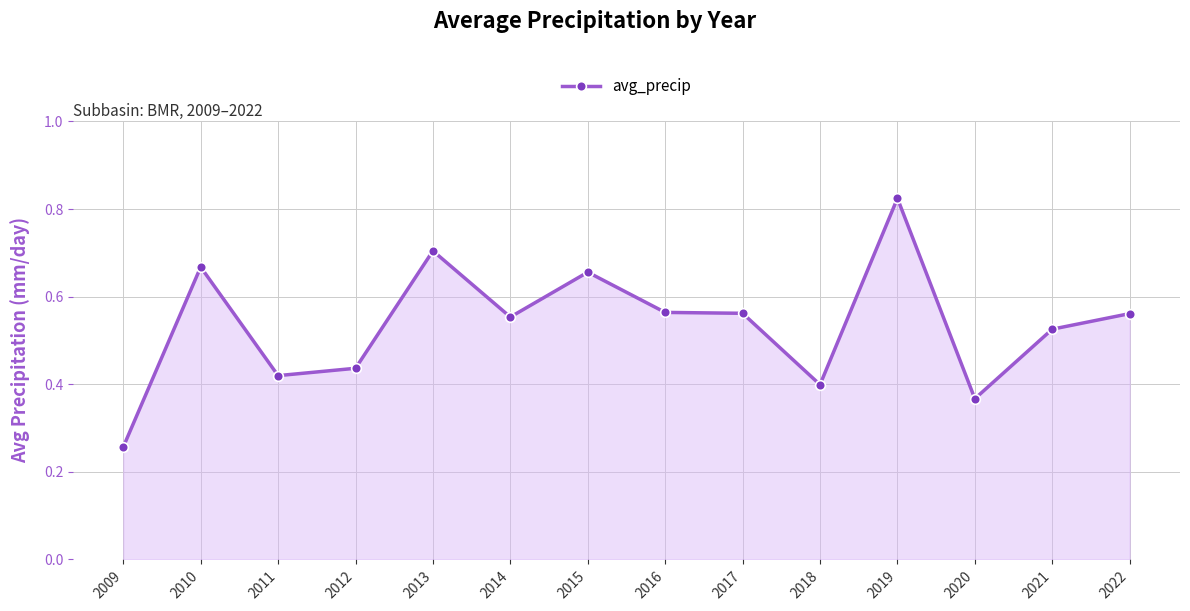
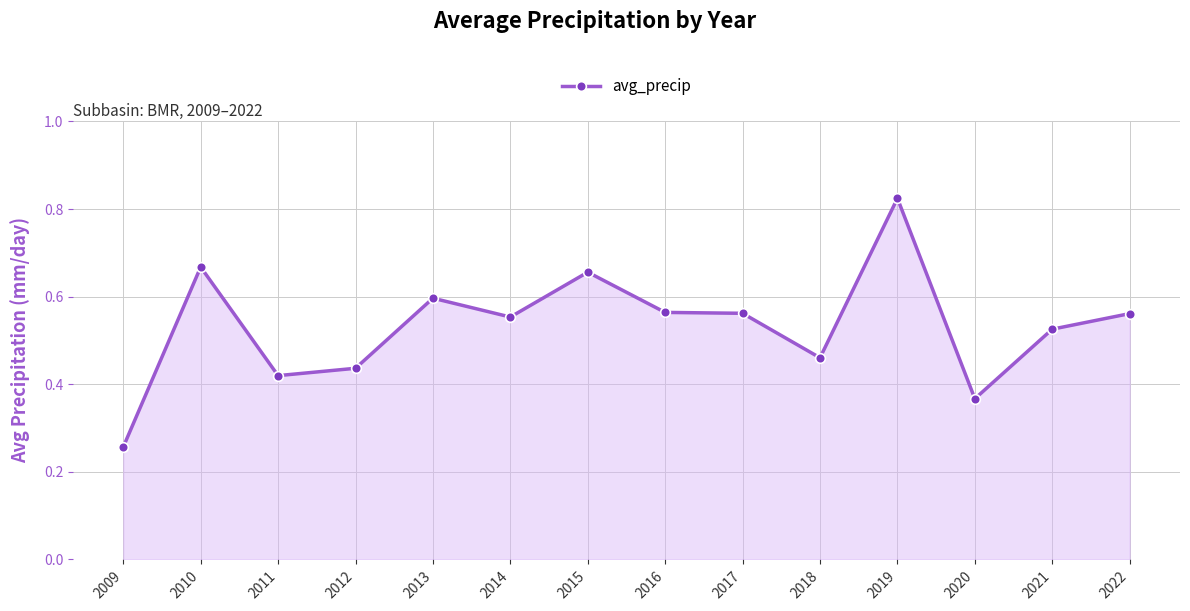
  {
    "2009": 0.26,
    "2010": 0.67,
    "2011": 0.42,
    "2012": 0.44,
-   "2013": 0.70,
+   "2013": 0.60,
    "2014": 0.55,
    "2015": 0.66,
    "2016": 0.56,
    "2017": 0.56,
-   "2018": 0.40,
+   "2018": 0.46,
    "2019": 0.82,
    "2020": 0.37,
    "2021": 0.53,
    "2022": 0.56
  }
